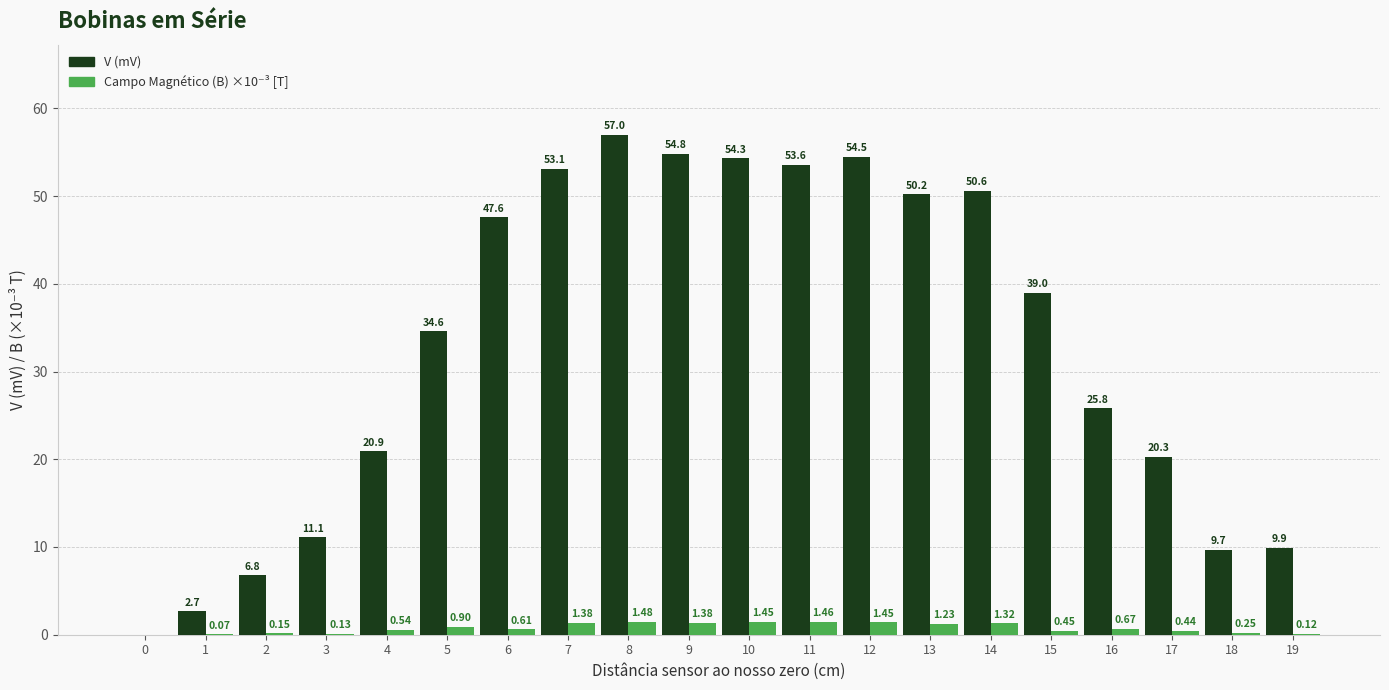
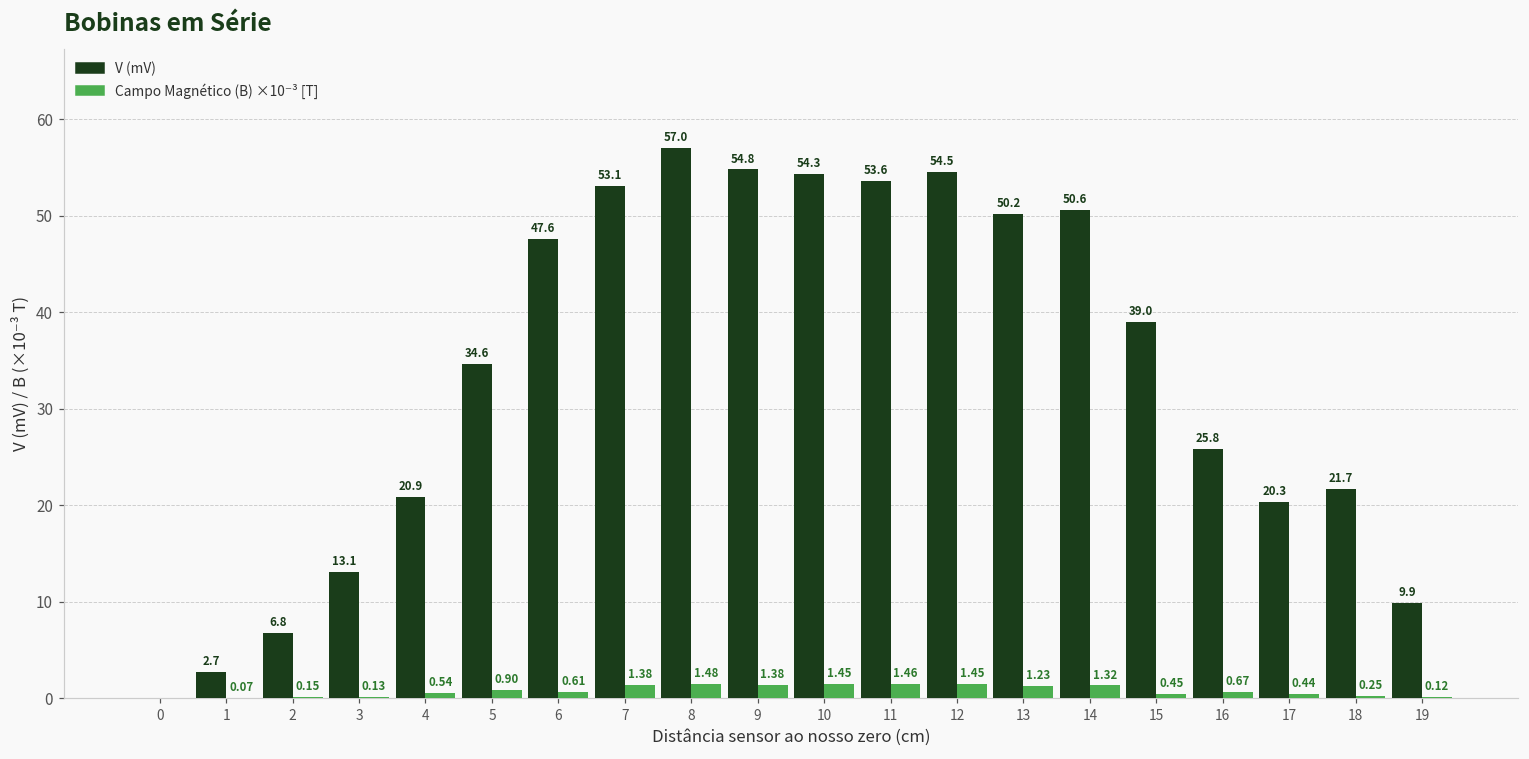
  {
    "V (mV)": {
      "1": 2.7,
      "2": 6.8,
-     "3": 11.1,
+     "3": 13.1,
      "4": 20.9,
      "5": 34.6,
      "6": 47.6,
      "7": 53.1,
      "8": 57.0,
      "9": 54.8,
      "10": 54.3,
      "11": 53.6,
      "12": 54.5,
      "13": 50.2,
      "14": 50.6,
      "15": 39.0,
      "16": 25.8,
      "17": 20.3,
-     "18": 9.7,
+     "18": 21.7,
      "19": 9.9
    }
  }
